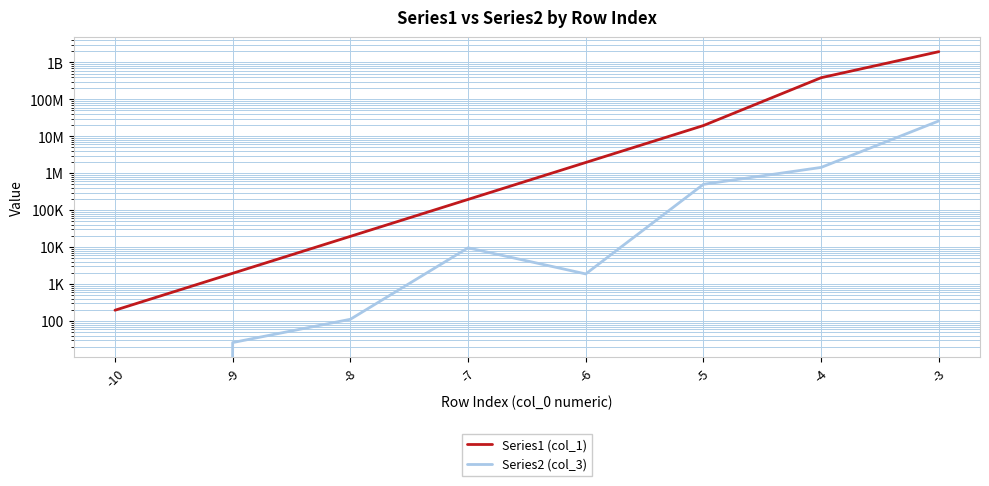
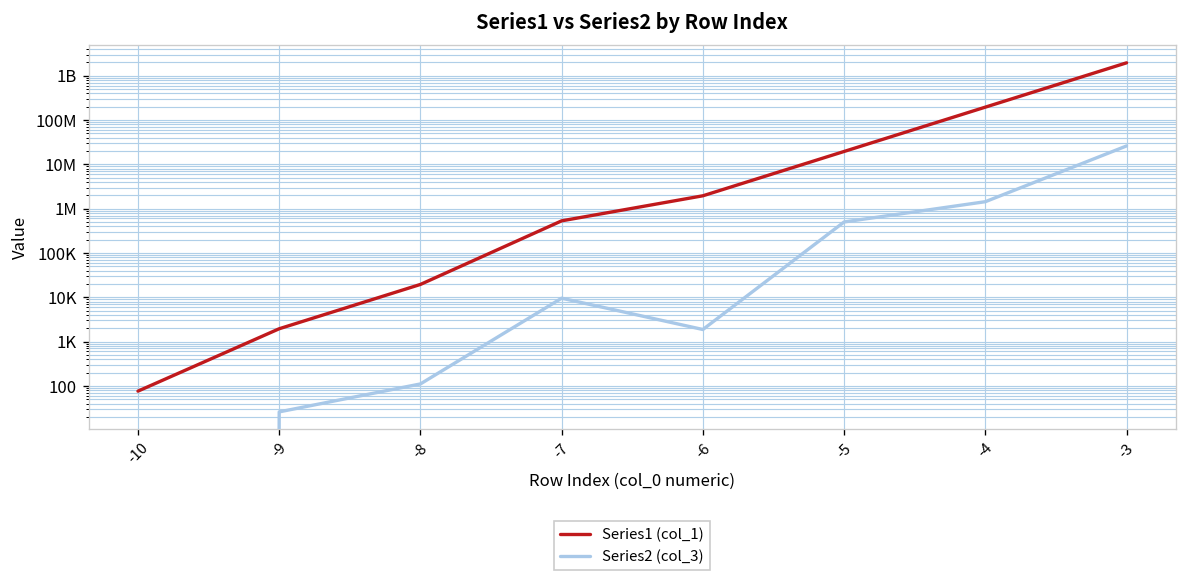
  {
    "Series1 (col_1)": {
-     "-10": 200,
+     "-10": 80,
      "-9": 2000,
      "-8": 20000,
-     "-7": 200000,
+     "-7": 500000,
      "-6": 2000000,
      "-5": 20000000,
-     "-4": 400000000,
+     "-4": 200000000,
      "-3": 2000000000
    },
    "Series2 (col_3)": {
      "-9": 30,
      "-8": 110,
      "-7": 10000,
      "-6": 2000,
      "-5": 500000,
      "-4": 1400000,
      "-3": 30000000
    }
  }
